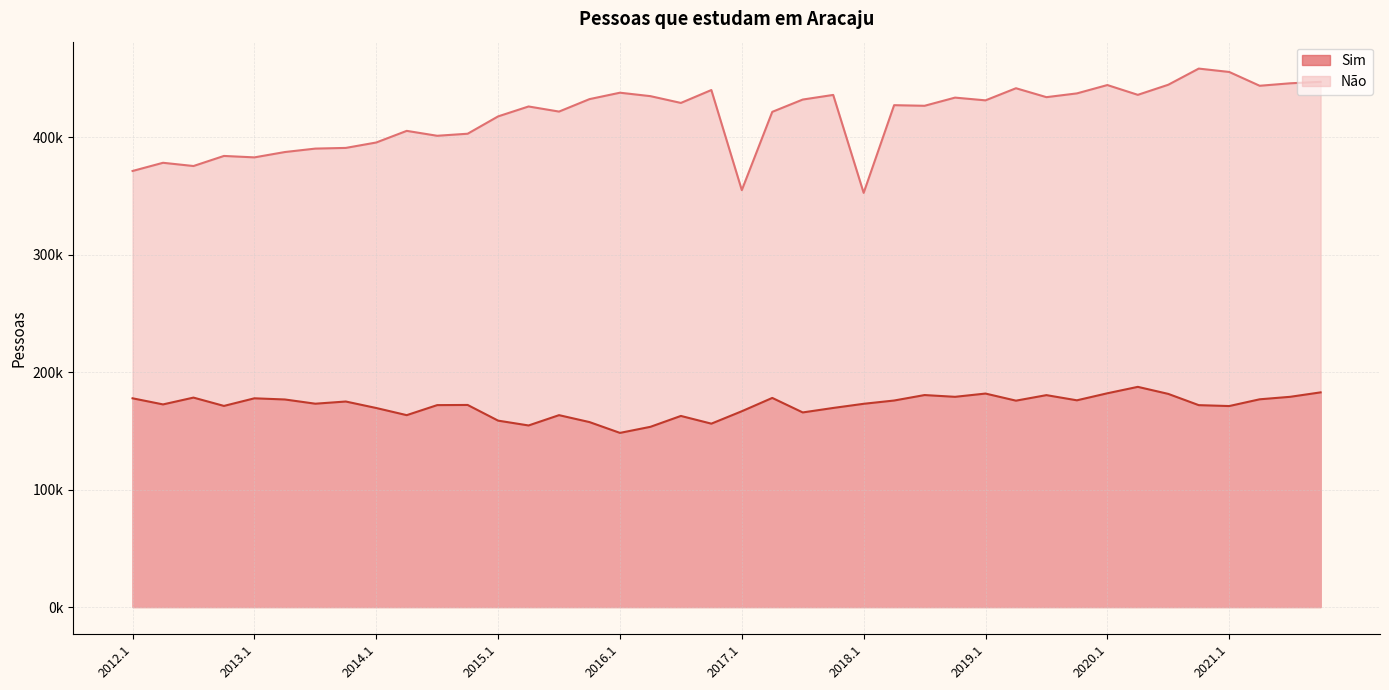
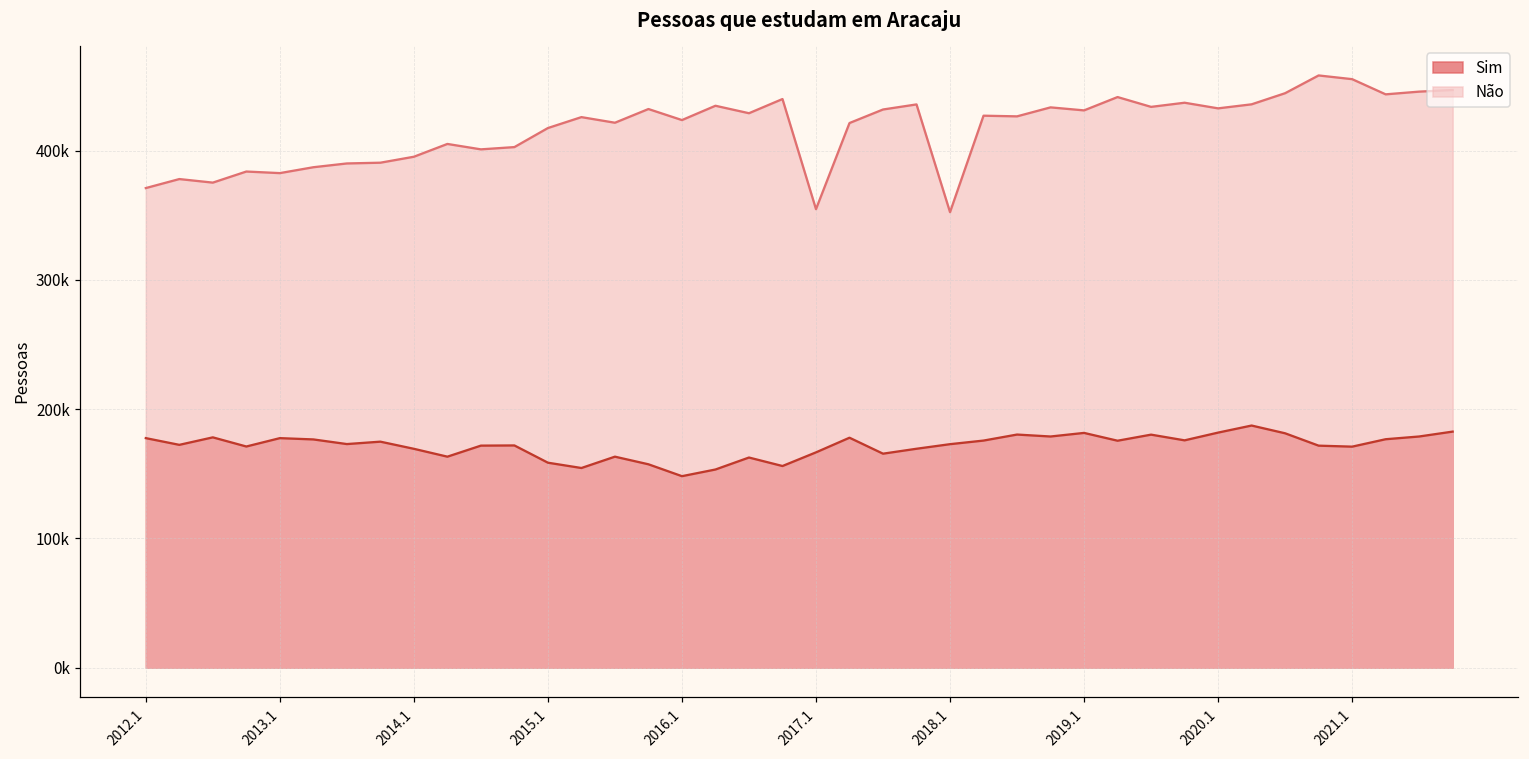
  {
    "Sim": {
      "2012.1": 178000,
      "2013.1": 178000,
      "2014.1": 169000,
      "2015.1": 159000,
      "2016.1": 148000,
      "2017.1": 167000,
      "2018.1": 173000,
      "2019.1": 182000,
      "2020.1": 182000,
      "2021.1": 171000
    },
    "Não": {
      "2012.1": 371000,
      "2013.1": 383000,
      "2014.1": 395000,
      "2015.1": 418000,
-     "2016.1": 438000,
+     "2016.1": 424000,
      "2017.1": 355000,
      "2018.1": 352000,
      "2019.1": 431000,
-     "2020.1": 444000,
+     "2020.1": 433000,
      "2021.1": 455000
    }
  }
